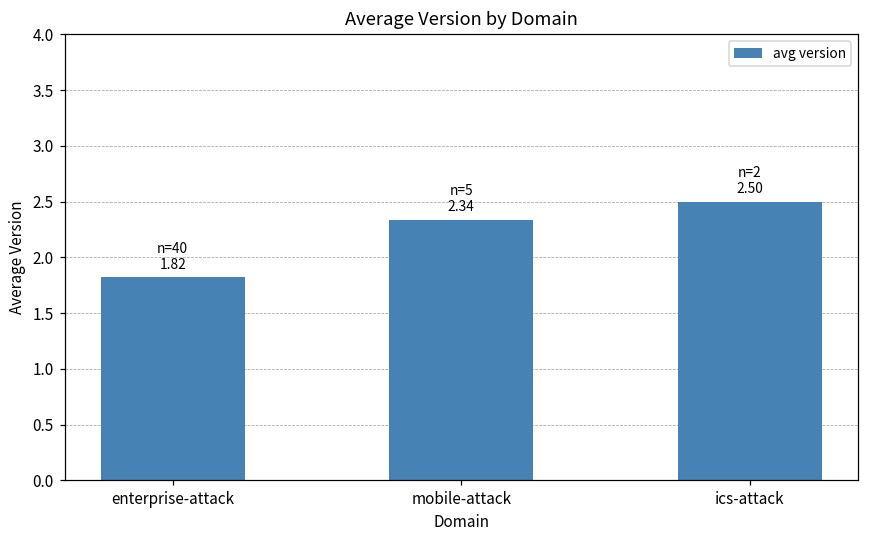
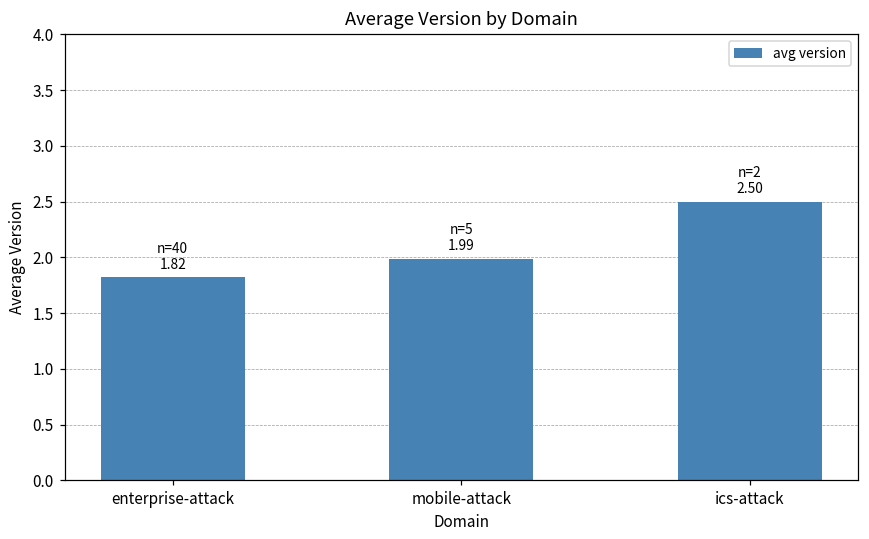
  {
    "enterprise-attack": 1.82,
-   "mobile-attack": 2.34,
+   "mobile-attack": 1.99,
    "ics-attack": 2
  }
